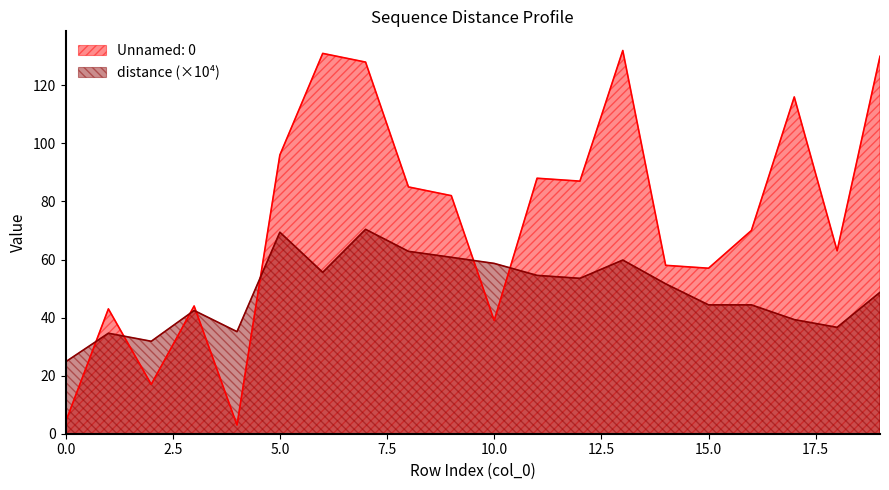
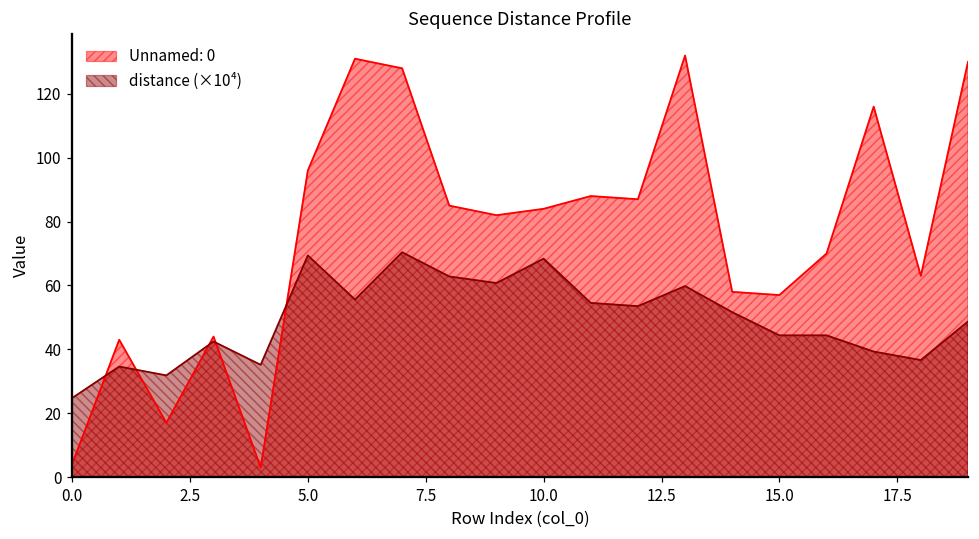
  {
    "Unnamed: 0": {
      "0.0": 4,
      "5.0": 96,
-     "10.0": 39,
+     "10.0": 84,
      "15.0": 57
    },
    "distance (×10⁴)": {
      "0.0": 25,
      "5.0": 69,
-     "10.0": 59,
+     "10.0": 68,
      "15.0": 44
    }
  }
